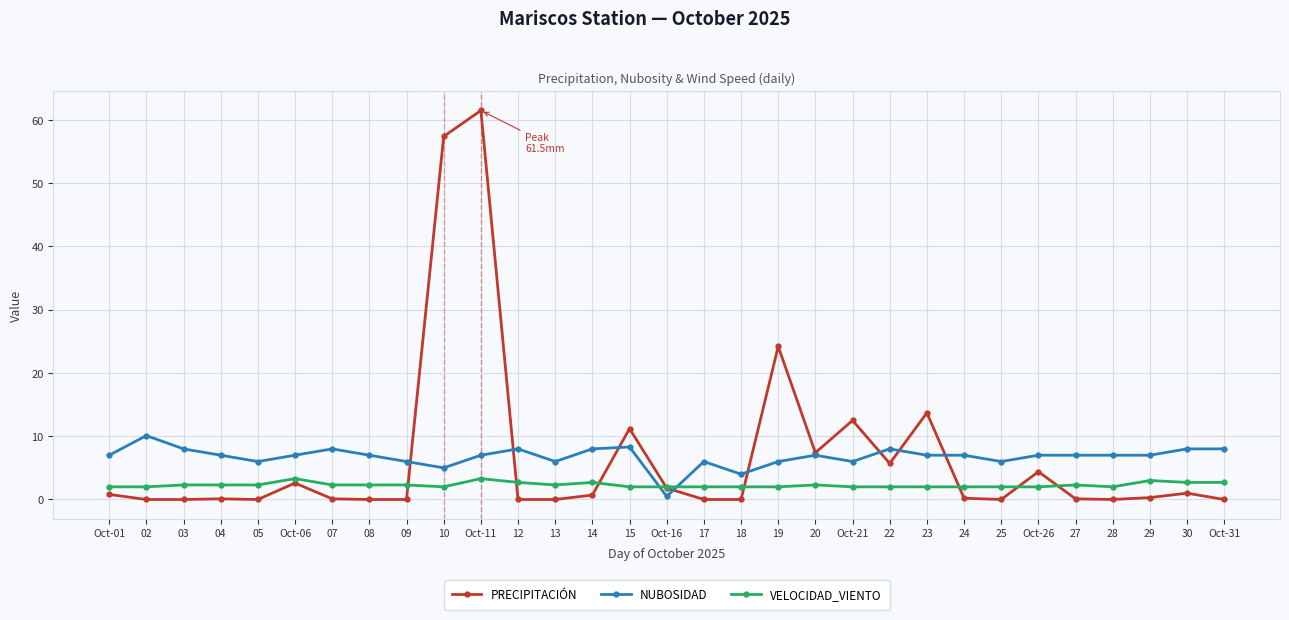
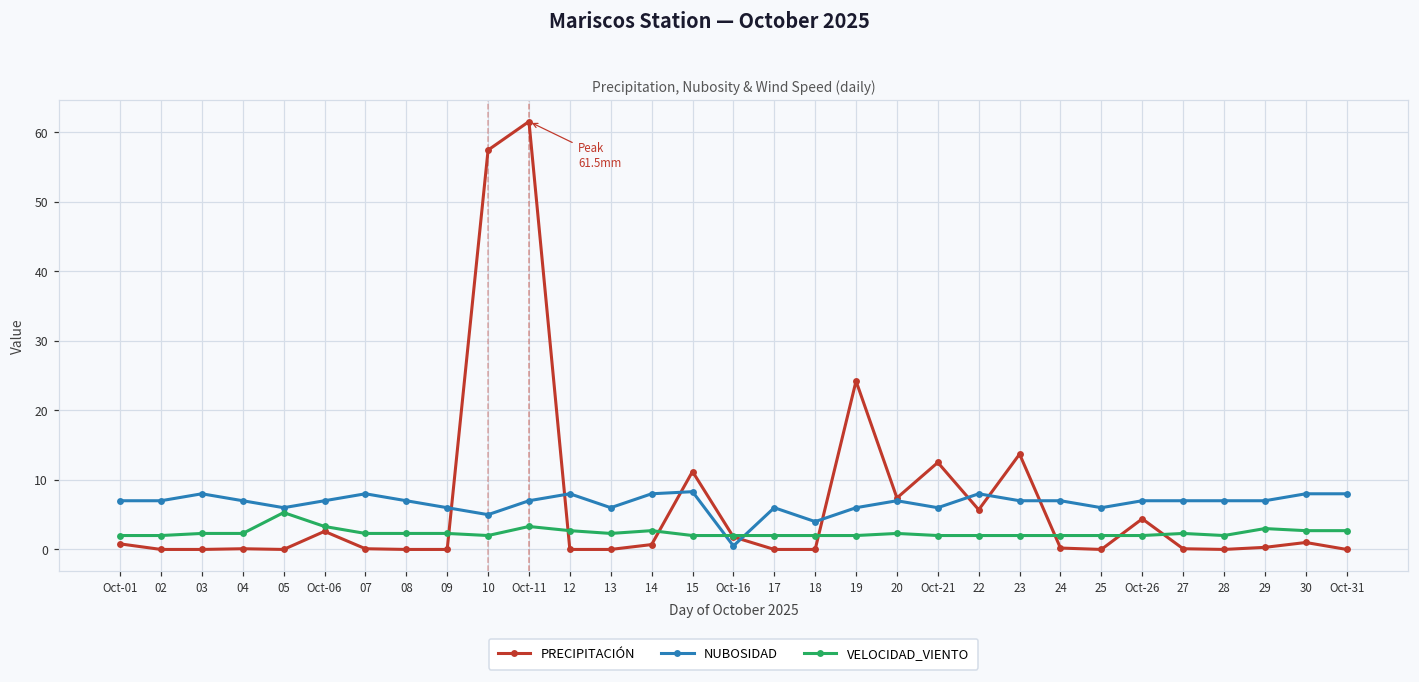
  {
    "PRECIPITACIÓN": {
      "Oct-11": 61.5
    },
    "NUBOSIDAD": {
      "Oct-01": 7,
-     "02": 10,
+     "02": 7,
      "03": 8,
      "04": 7,
      "05": 6,
      "Oct-06": 7,
      "07": 8,
      "08": 7,
      "09": 6,
      "10": 5,
      "Oct-11": 7,
      "12": 8,
      "13": 6,
      "14": 8,
      "15": 8,
      "Oct-16": 1,
      "17": 6,
      "18": 4,
      "19": 6,
      "20": 7,
      "Oct-21": 6,
      "22": 8,
      "23": 7,
      "24": 7,
      "25": 6,
      "Oct-26": 7,
      "27": 7,
      "28": 7,
      "29": 7,
      "30": 8,
      "Oct-31": 8
    },
    "VELOCIDAD_VIENTO": {
      "Oct-01": 2,
      "02": 2,
      "03": 2,
      "04": 2,
-     "05": 2,
+     "05": 5,
      "Oct-06": 3,
      "07": 2,
      "08": 2,
      "09": 2,
      "10": 2,
      "Oct-11": 3,
      "12": 3,
      "13": 2,
      "14": 3,
      "15": 2,
      "17": 2,
      "18": 2,
      "19": 2,
      "20": 2,
      "Oct-21": 2,
      "22": 2,
      "23": 2,
      "24": 2,
      "25": 2,
      "Oct-26": 2,
      "27": 2,
      "28": 2,
      "29": 3,
      "30": 3,
      "Oct-31": 3
    }
  }
